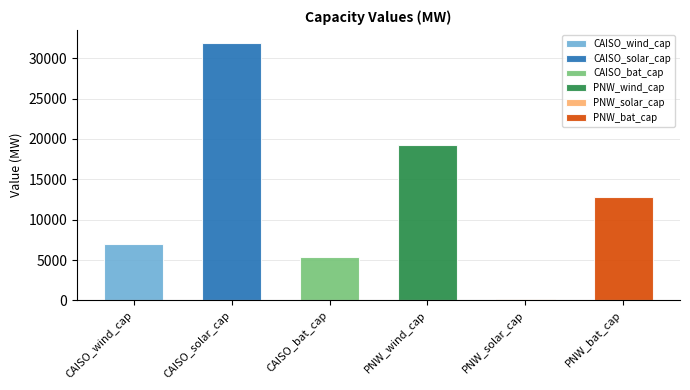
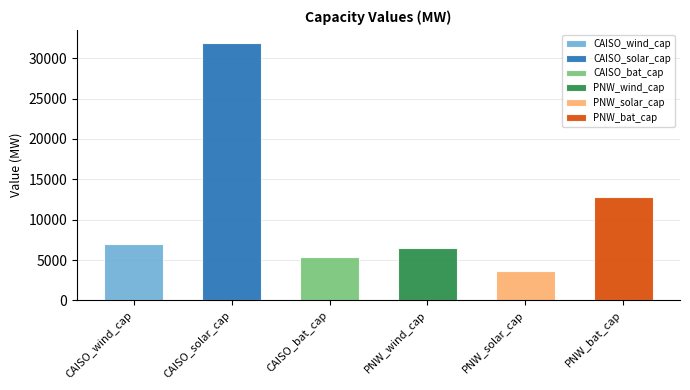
  {
    "CAISO_wind_cap": 7000,
    "CAISO_solar_cap": 32000,
    "CAISO_bat_cap": 5000,
-   "PNW_wind_cap": 19000,
-   "PNW_solar_cap": 0,
+   "PNW_wind_cap": 7000,
+   "PNW_solar_cap": 4000,
    "PNW_bat_cap": 13000
  }
